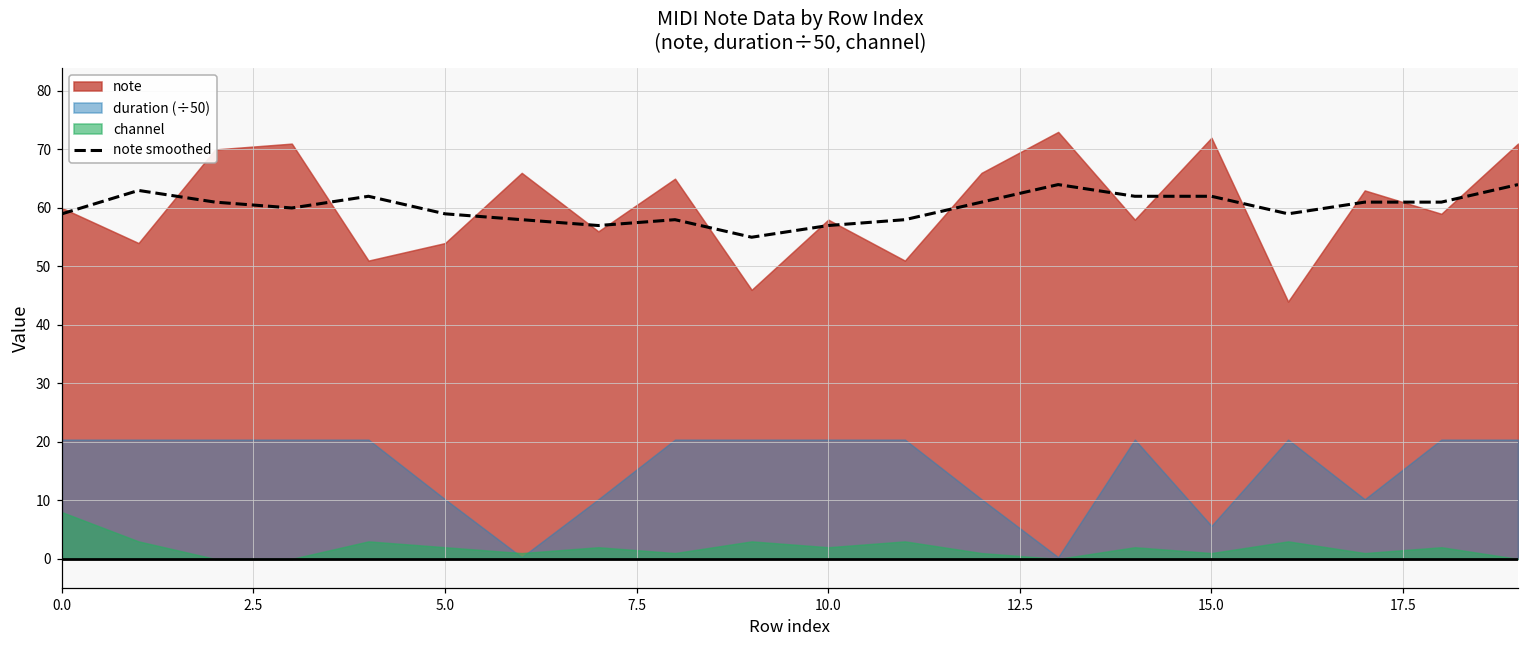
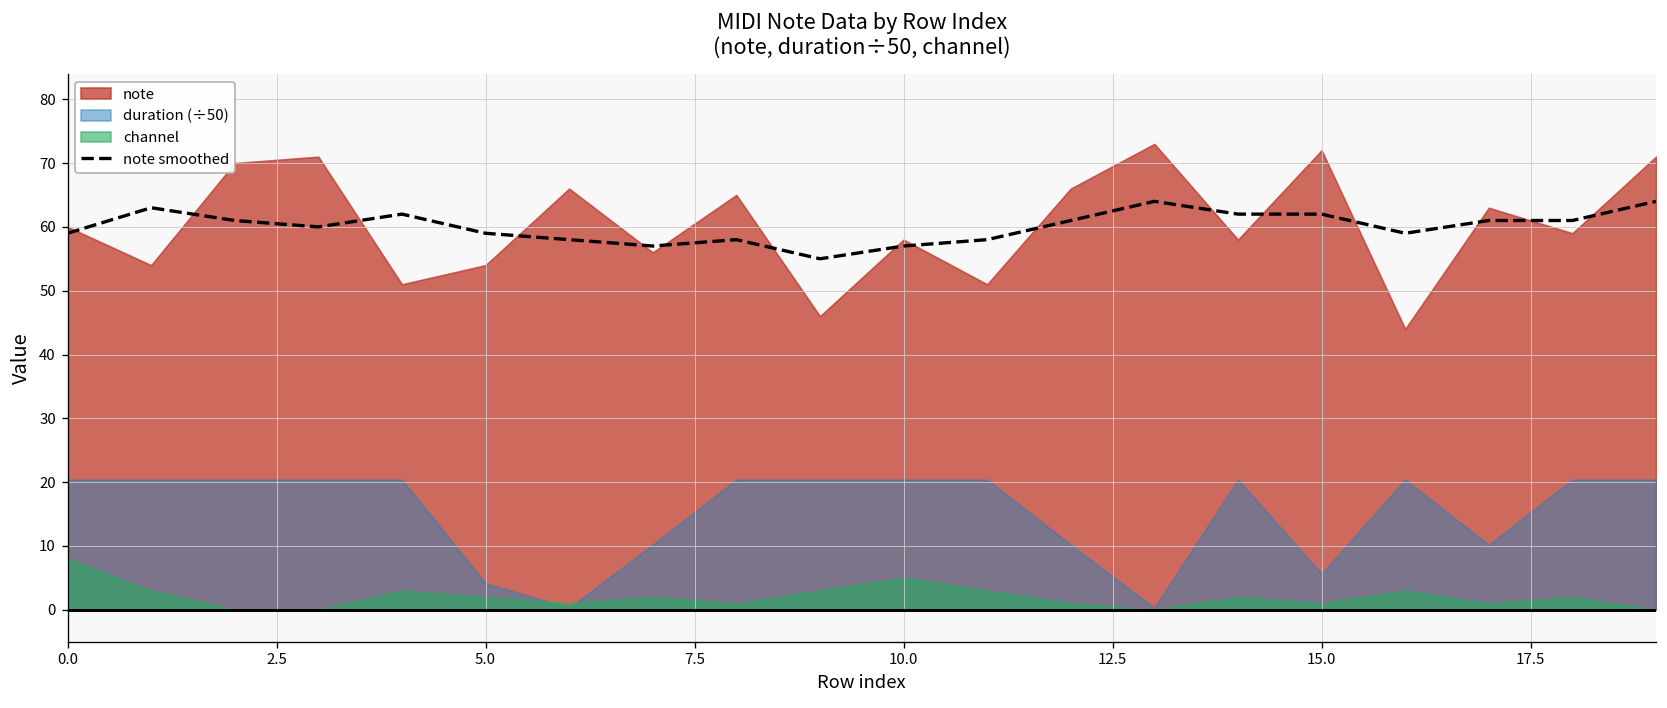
  {
    "note smoothed": {
      "0.0": 59,
      "5.0": 59,
      "10.0": 57,
      "15.0": 62
    },
    "note": {
      "0.0": 60,
      "5.0": 54,
      "10.0": 58,
      "15.0": 72
    },
    "duration (÷50)": {
      "0.0": 20,
-     "5.0": 10,
+     "5.0": 4,
      "10.0": 20,
      "15.0": 6
    },
    "channel": {
      "0.0": 8,
      "5.0": 2,
-     "10.0": 2,
+     "10.0": 5,
      "15.0": 1
    }
  }
